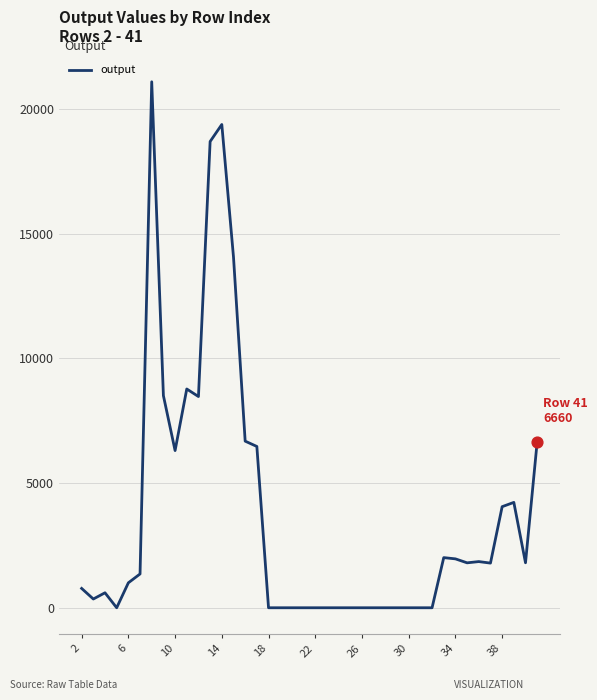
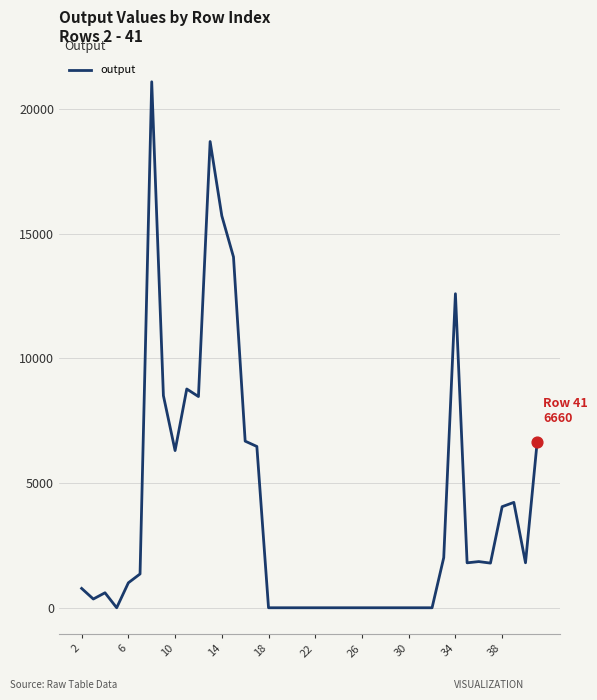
  {
    "output": {
      "2": 800,
      "6": 1000,
      "10": 6300,
-     "14": 19400,
+     "14": 15700,
      "18": 0,
      "22": 0,
      "26": 0,
      "30": 0,
-     "34": 2000,
+     "34": 12600,
      "38": 4100
    }
  }
